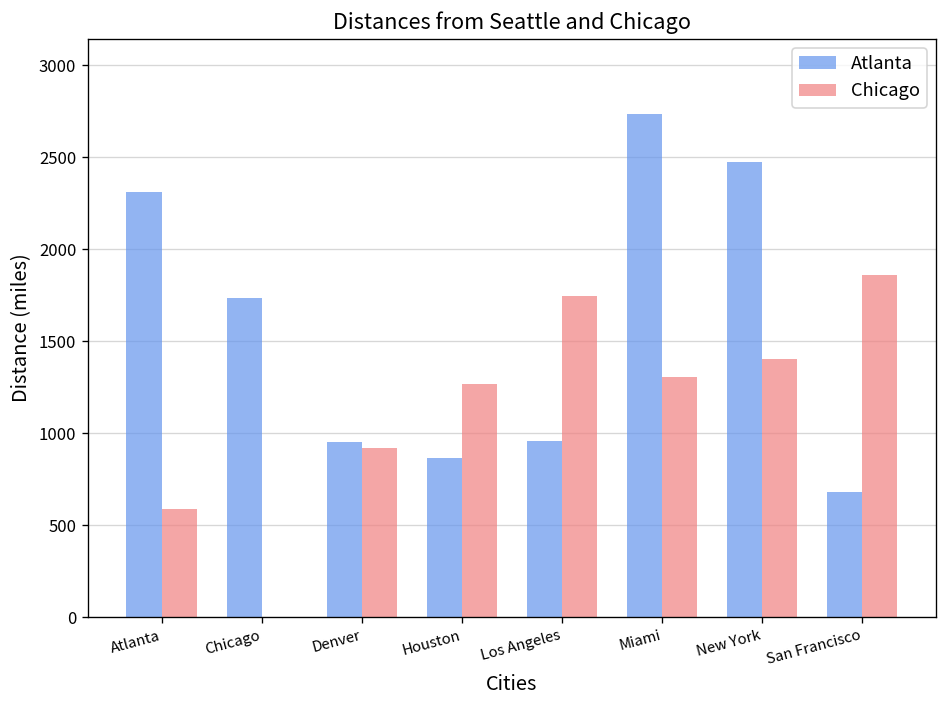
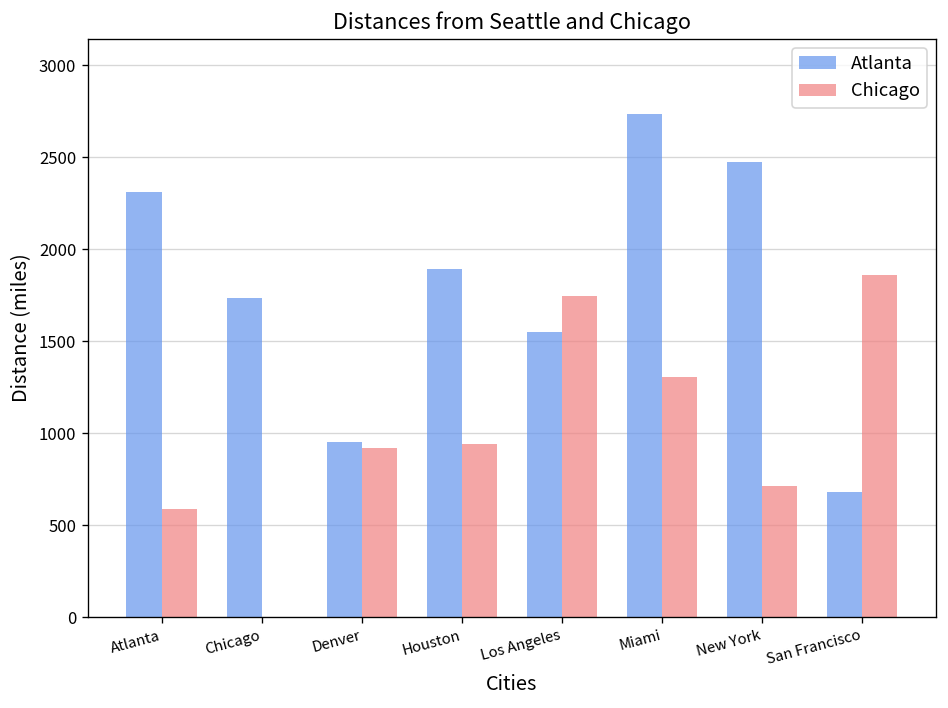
  {
    "Atlanta": {
      "Atlanta": 2310,
      "Chicago": 1740,
      "Denver": 950,
-     "Houston": 870,
-     "Los Angeles": 960,
+     "Houston": 1890,
+     "Los Angeles": 1550,
      "Miami": 2730,
      "New York": 2480,
      "San Francisco": 680
    },
    "Chicago": {
      "Atlanta": 590,
      "Chicago": 0,
      "Denver": 920,
-     "Houston": 1270,
+     "Houston": 940,
      "Los Angeles": 1750,
      "Miami": 1310,
-     "New York": 1400,
+     "New York": 710,
      "San Francisco": 1860
    }
  }
